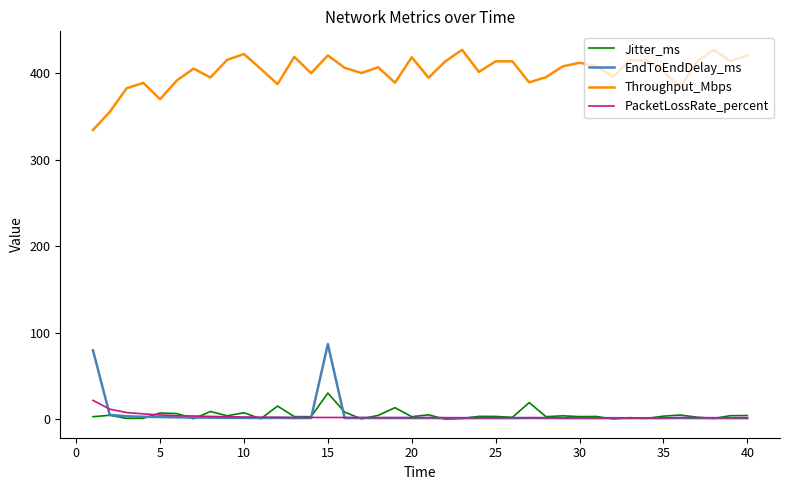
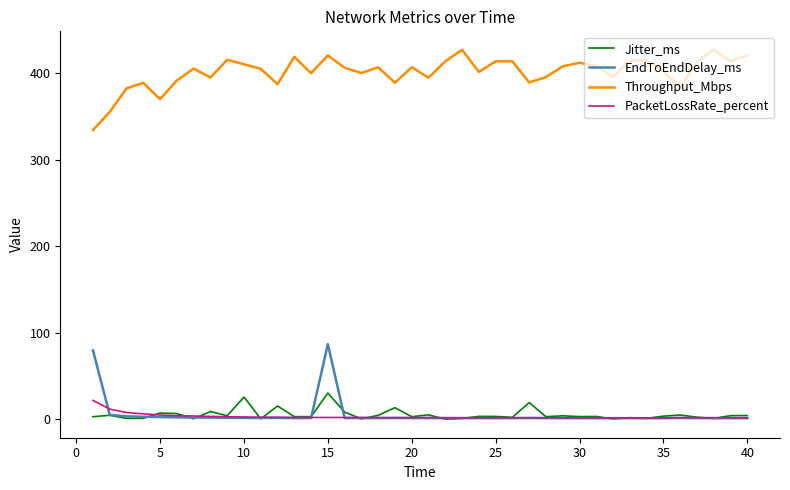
  {
    "Jitter_ms": {
-     "10": 10,
+     "10": 30,
      "15": 30
    },
    "EndToEndDelay_ms": {
      "15": 90
    },
    "Throughput_Mbps": {
      "5": 370,
-     "10": 420,
+     "10": 410,
      "15": 420,
-     "20": 420,
+     "20": 410,
      "25": 410,
      "30": 410
    },
    "PacketLossRate_percent": {
      "15": 0
    }
  }
